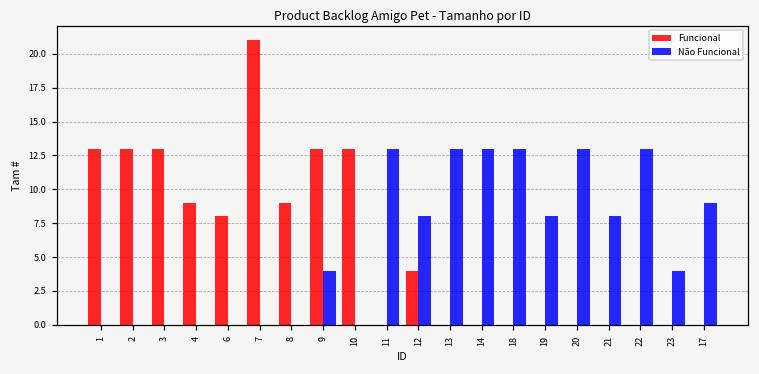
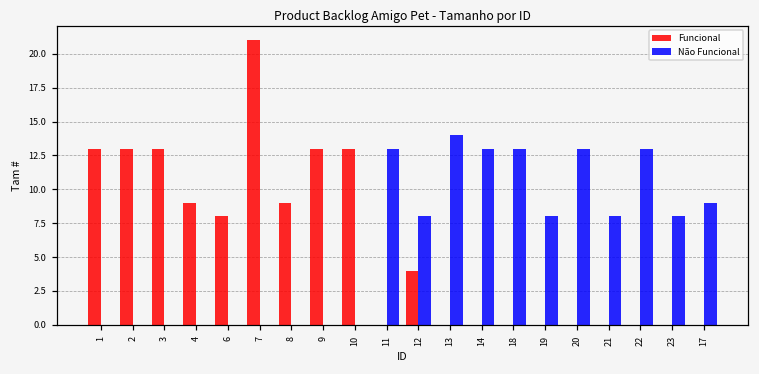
  {
    "Funcional": {
      "1": 13,
      "2": 13,
      "3": 13,
      "4": 9,
      "6": 8,
      "7": 21,
      "8": 9,
      "9": 13,
      "10": 13,
      "11": 0,
      "12": 4,
      "13": 0,
      "14": 0,
      "18": 0,
      "19": 0,
      "20": 0,
      "21": 0,
      "22": 0,
      "23": 0,
      "17": 0
    },
    "Não Funcional": {
      "1": 0,
      "2": 0,
      "3": 0,
      "4": 0,
      "6": 0,
      "7": 0,
      "8": 0,
-     "9": 4,
+     "9": 0,
      "10": 0,
      "11": 13,
      "12": 8,
-     "13": 13,
+     "13": 14,
      "14": 13,
      "18": 13,
      "19": 8,
      "20": 13,
      "21": 8,
      "22": 13,
-     "23": 4,
+     "23": 8,
      "17": 9
    }
  }
